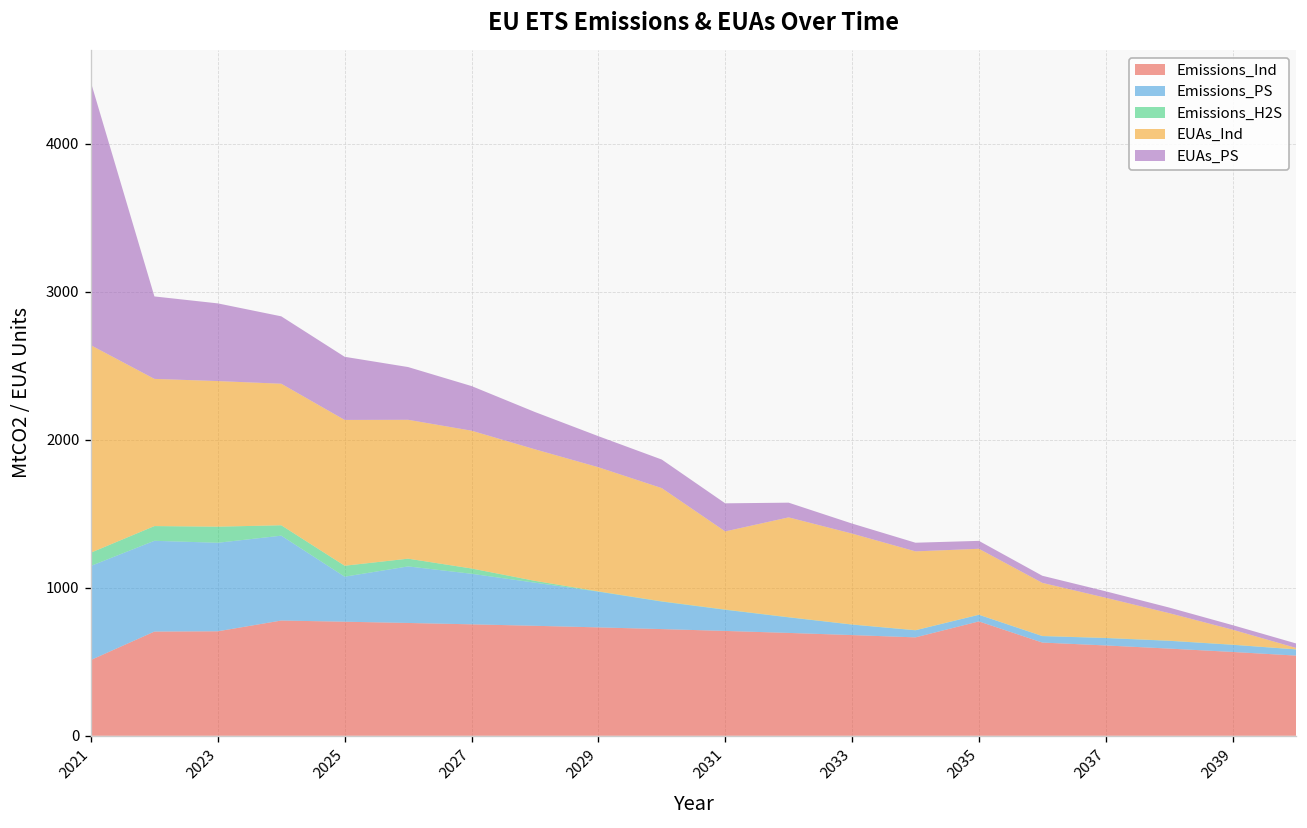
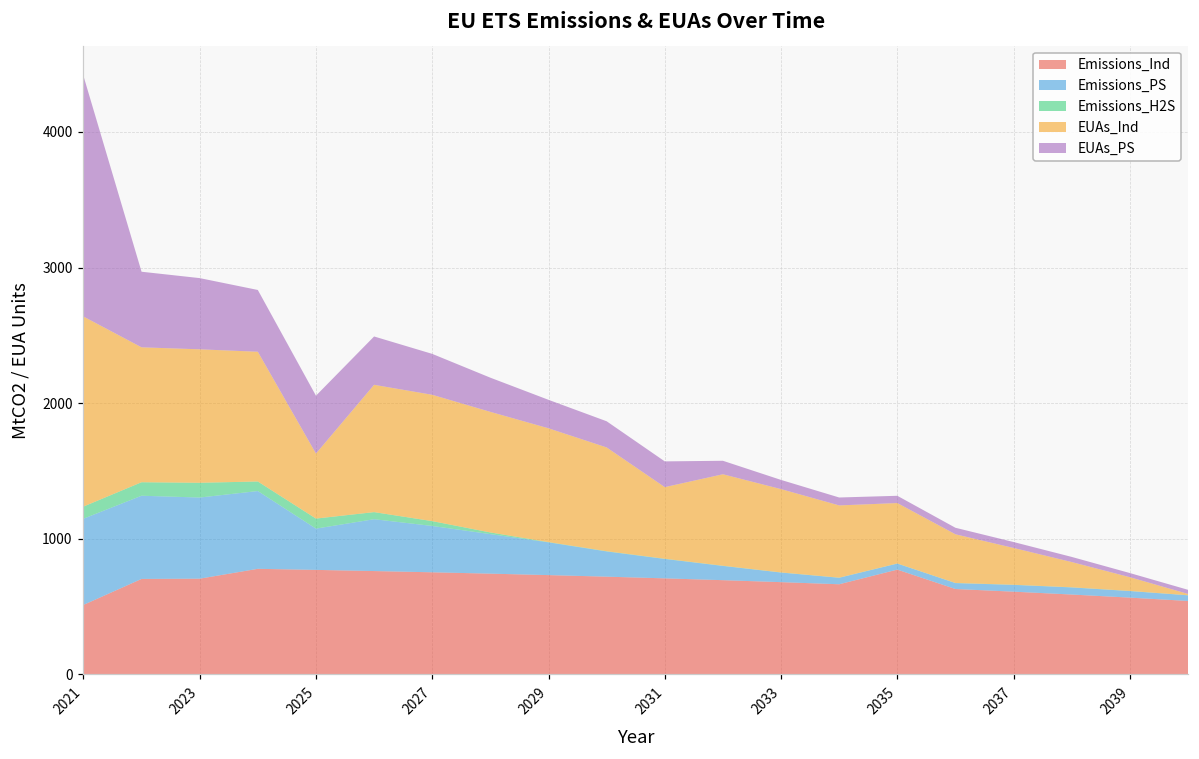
  {
    "Emissions_Ind": {
      "2021": 510,
      "2023": 710,
      "2025": 770,
      "2027": 750,
      "2029": 730,
      "2031": 710,
      "2033": 680,
      "2035": 770,
      "2037": 610,
      "2039": 570
    },
    "Emissions_PS": {
      "2021": 640,
      "2023": 600,
      "2025": 300,
      "2027": 340
    },
    "Emissions_H2S": {
      "2021": 90,
      "2023": 110,
      "2025": 70,
      "2027": 40
    },
    "EUAs_Ind": {
      "2021": 1400,
      "2023": 980,
-     "2025": 990,
+     "2025": 480,
      "2027": 930,
      "2029": 840,
      "2031": 530,
      "2033": 610,
      "2035": 450,
      "2037": 270,
      "2039": 100
    },
    "EUAs_PS": {
      "2021": 1770,
      "2023": 530,
      "2025": 430,
      "2027": 300,
      "2029": 210,
      "2031": 190,
      "2033": 70,
      "2035": 50,
      "2037": 40,
      "2039": 30
    }
  }
